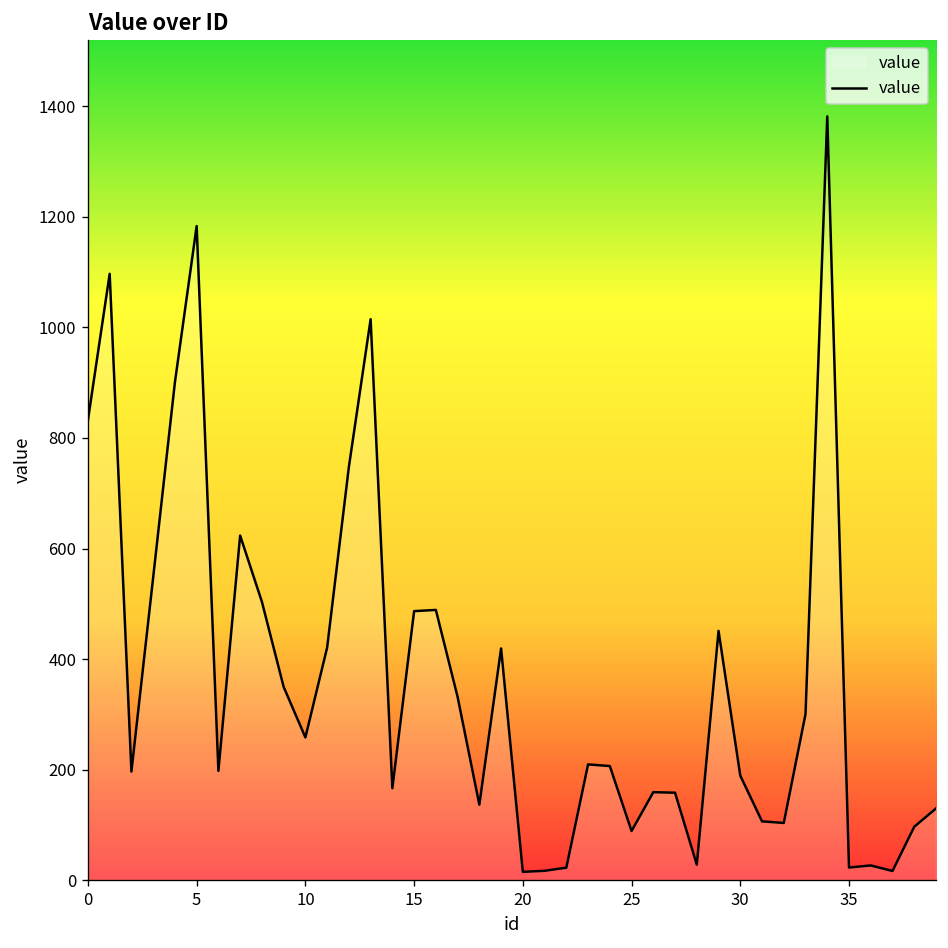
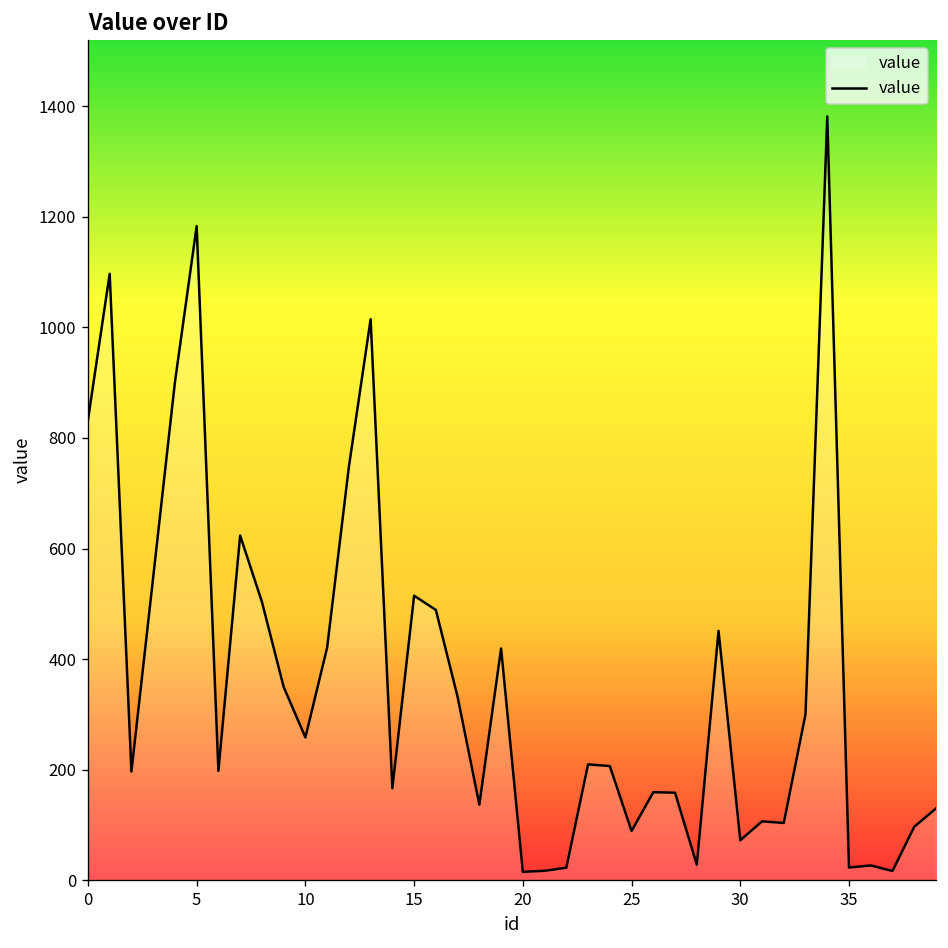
  {
    "0": 830,
    "5": 1180,
    "10": 260,
-   "15": 490,
+   "15": 510,
    "20": 20,
    "25": 90,
-   "30": 190,
+   "30": 70,
    "35": 20
  }
